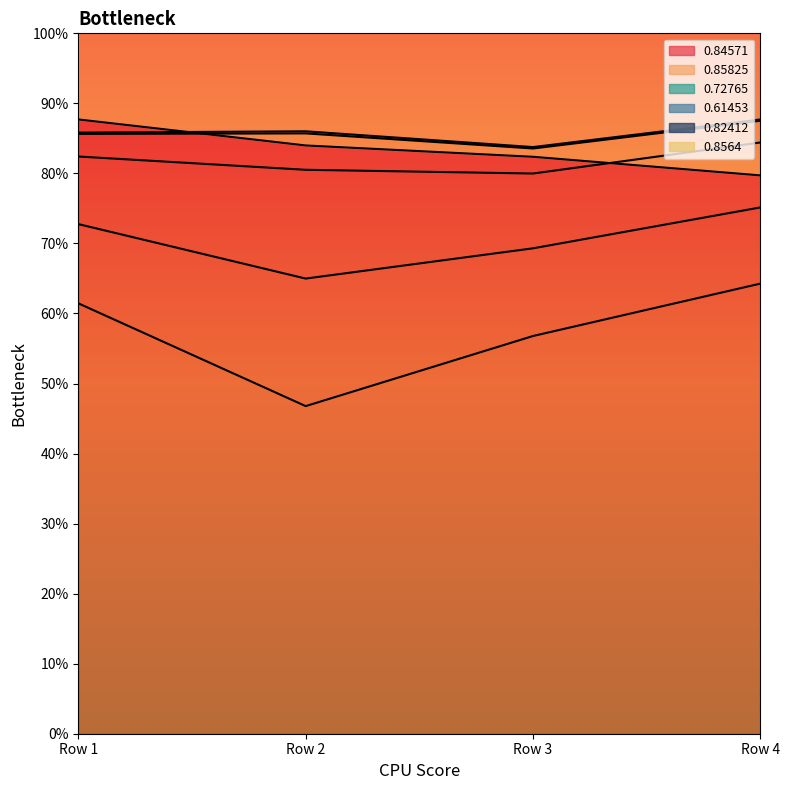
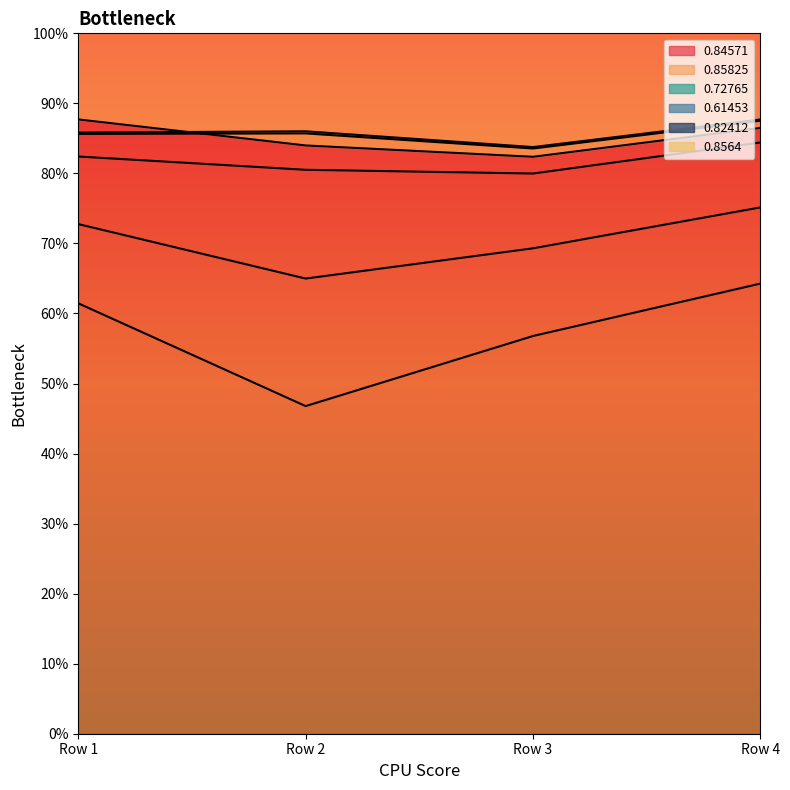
  {
    "0.84571": {
      "Row 1": "88%",
      "Row 2": "84%",
      "Row 3": "82%",
-     "Row 4": "80%"
+     "Row 4": "86%"
    }
  }
